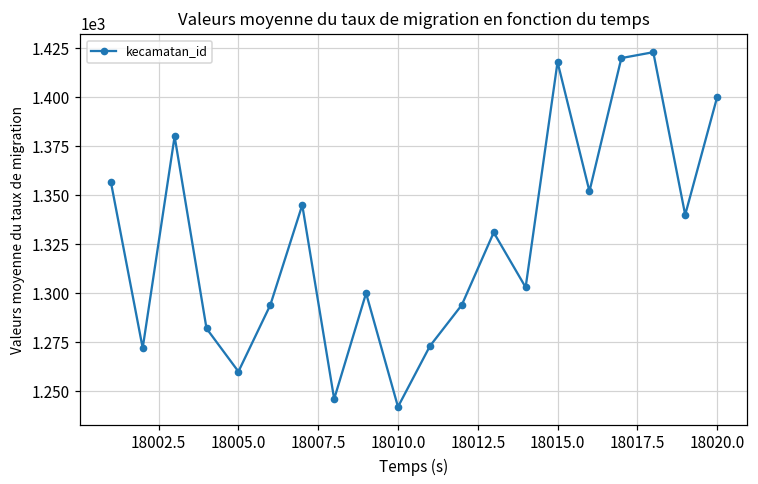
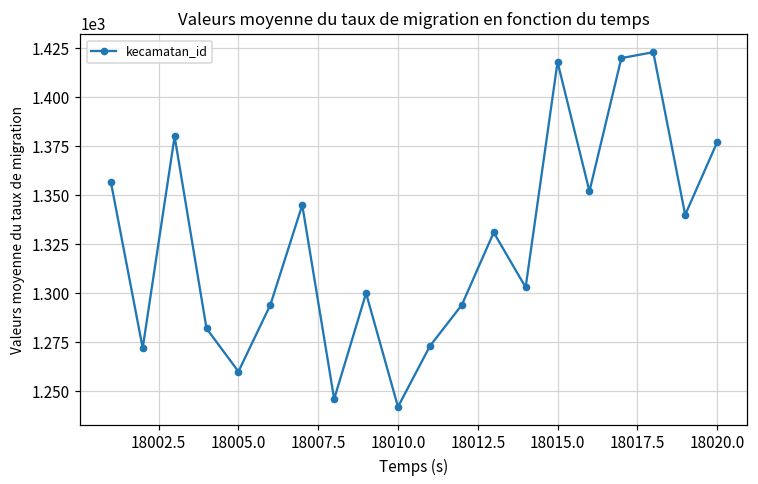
  {
    "18005.0": 1260,
    "18010.0": 1242,
    "18015.0": 1418,
-   "18020.0": 1400
+   "18020.0": 1377
  }
